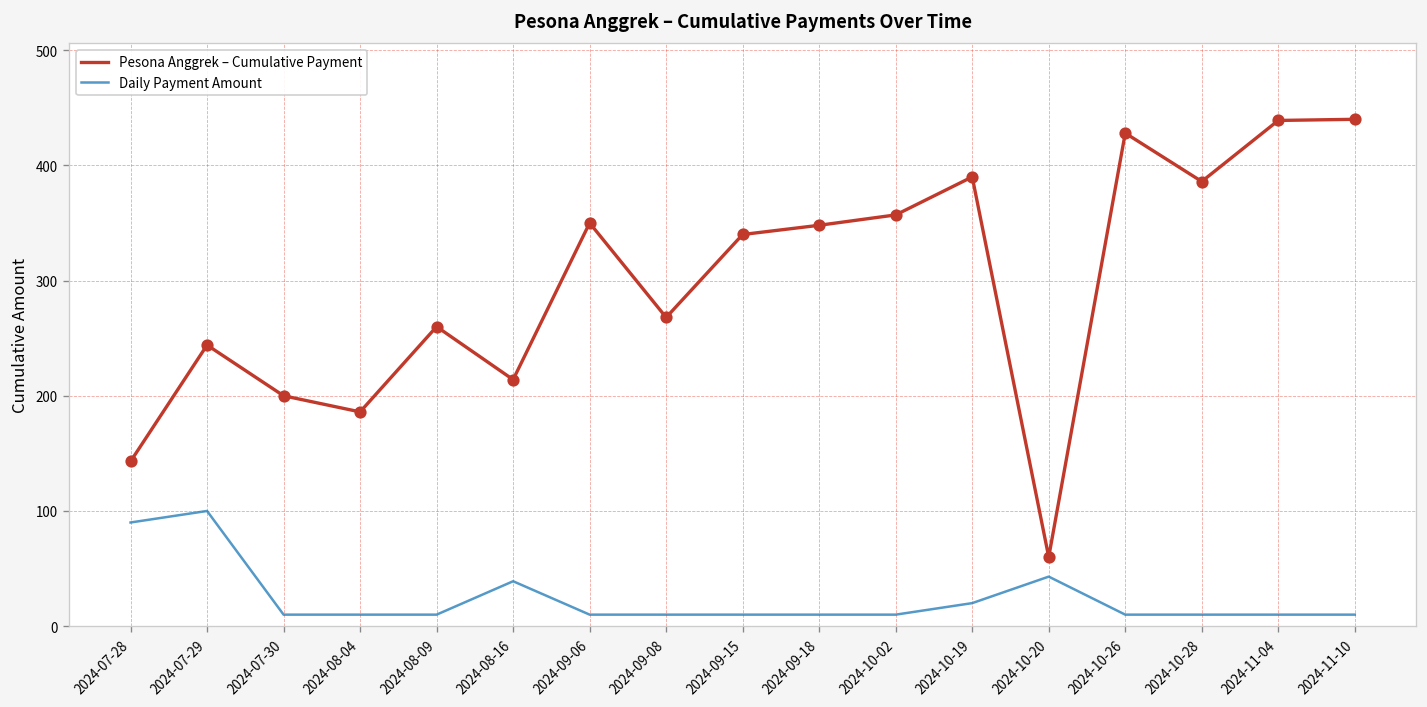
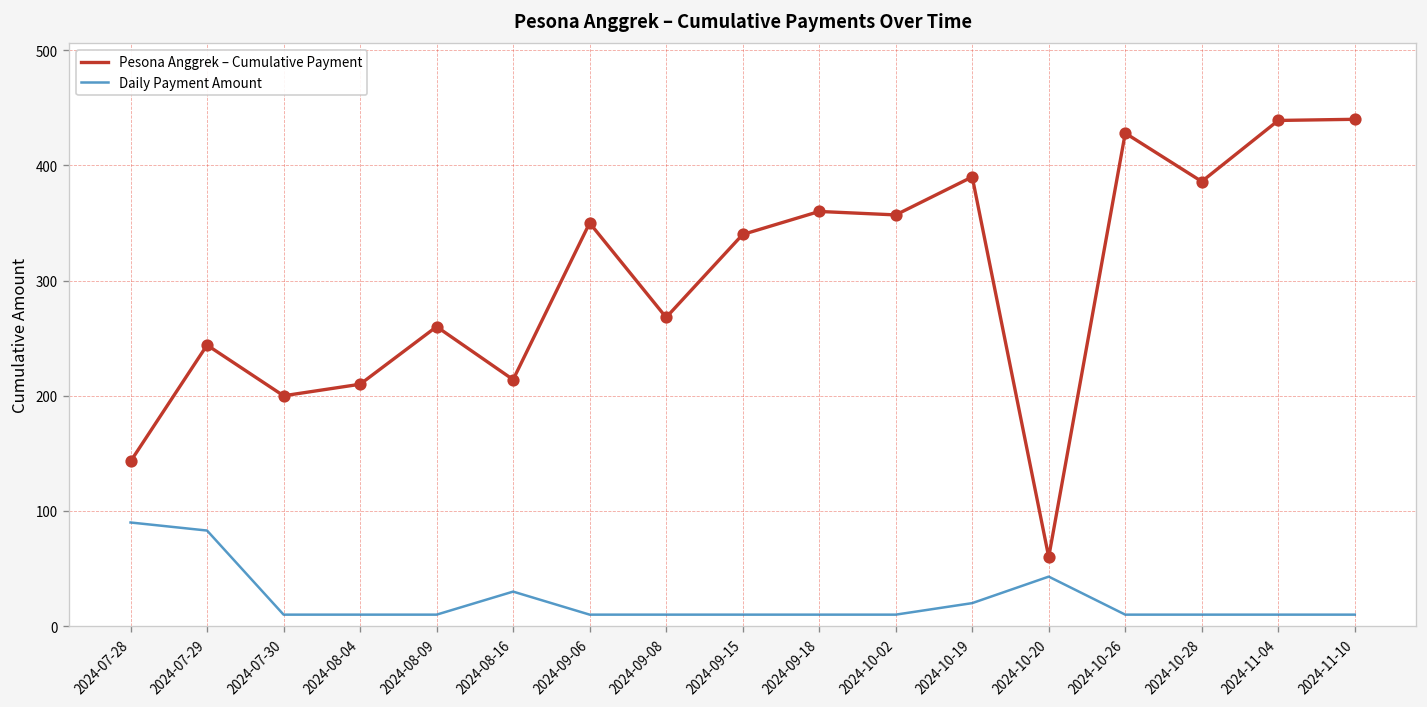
  {
    "Pesona Anggrek – Cumulative Payment": {
      "2024-07-28": 140,
      "2024-07-29": 240,
      "2024-07-30": 200,
-     "2024-08-04": 190,
+     "2024-08-04": 210,
      "2024-08-09": 260,
      "2024-08-16": 210,
      "2024-09-06": 350,
      "2024-09-08": 270,
      "2024-09-15": 340,
-     "2024-09-18": 350,
+     "2024-09-18": 360,
      "2024-10-02": 360,
      "2024-10-19": 390,
      "2024-10-20": 60,
      "2024-10-26": 430,
      "2024-10-28": 390,
      "2024-11-04": 440,
      "2024-11-10": 440
    },
    "Daily Payment Amount": {
      "2024-07-28": 90,
-     "2024-07-29": 100,
+     "2024-07-29": 80,
      "2024-07-30": 10,
      "2024-08-04": 10,
      "2024-08-09": 10,
-     "2024-08-16": 40,
+     "2024-08-16": 30,
      "2024-09-06": 10,
      "2024-09-08": 10,
      "2024-09-15": 10,
      "2024-09-18": 10,
      "2024-10-02": 10,
      "2024-10-19": 20,
      "2024-10-20": 40,
      "2024-10-26": 10,
      "2024-10-28": 10,
      "2024-11-04": 10,
      "2024-11-10": 10
    }
  }
